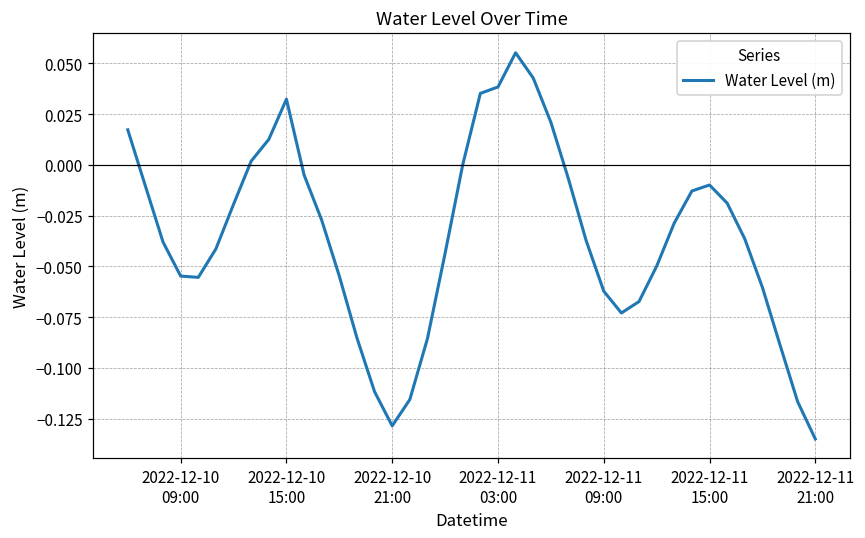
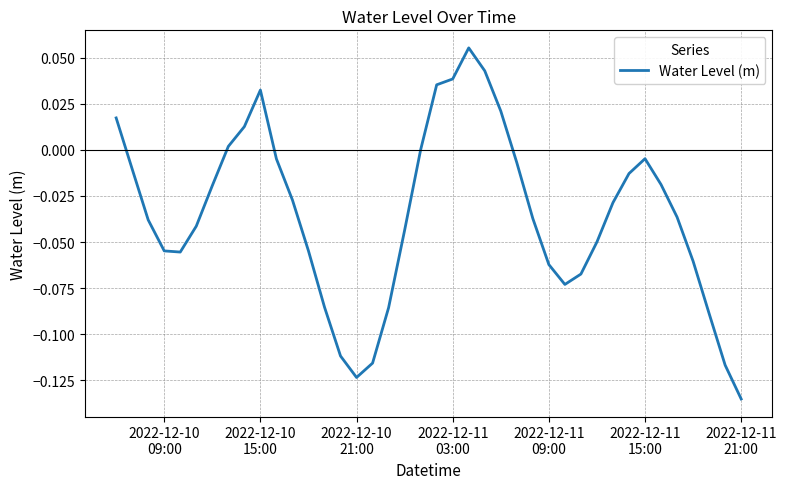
  {
    "2022-12-10 09:00": -0.055,
    "2022-12-10 15:00": 0.032,
-   "2022-12-10 21:00": -0.129,
+   "2022-12-10 21:00": -0.123,
    "2022-12-11 03:00": 0.038,
    "2022-12-11 09:00": -0.062,
-   "2022-12-11 15:00": -0.010,
+   "2022-12-11 15:00": -0.005,
    "2022-12-11 21:00": -0.135
  }
